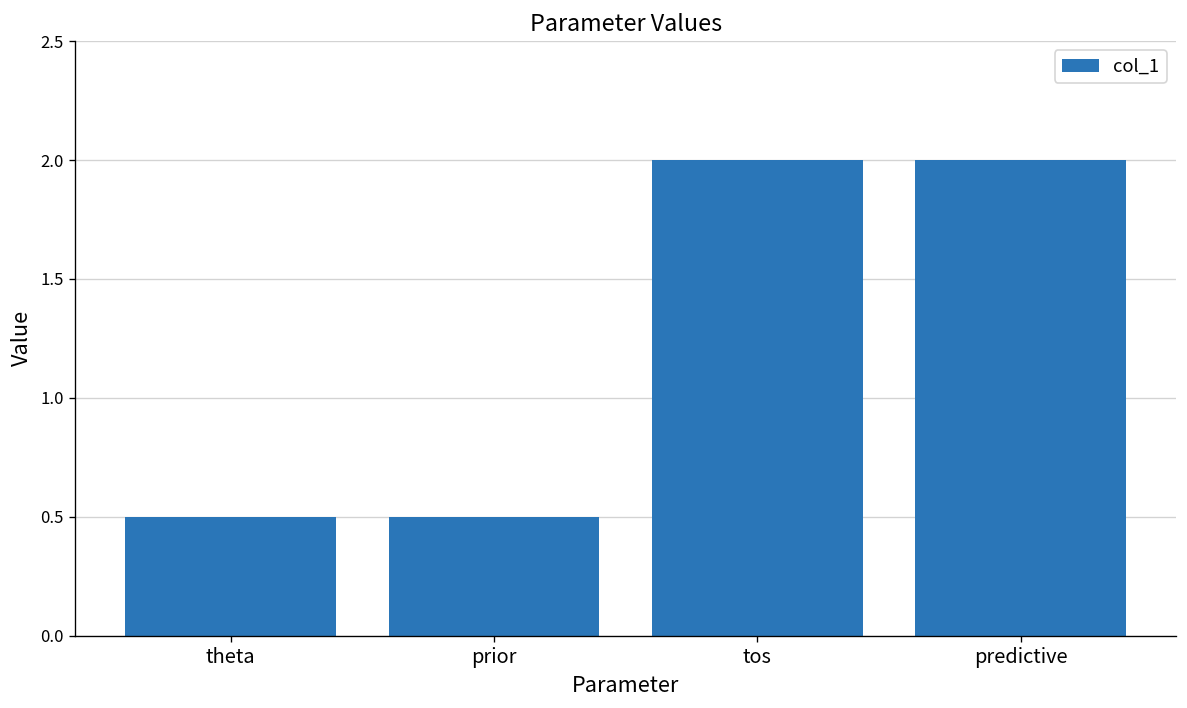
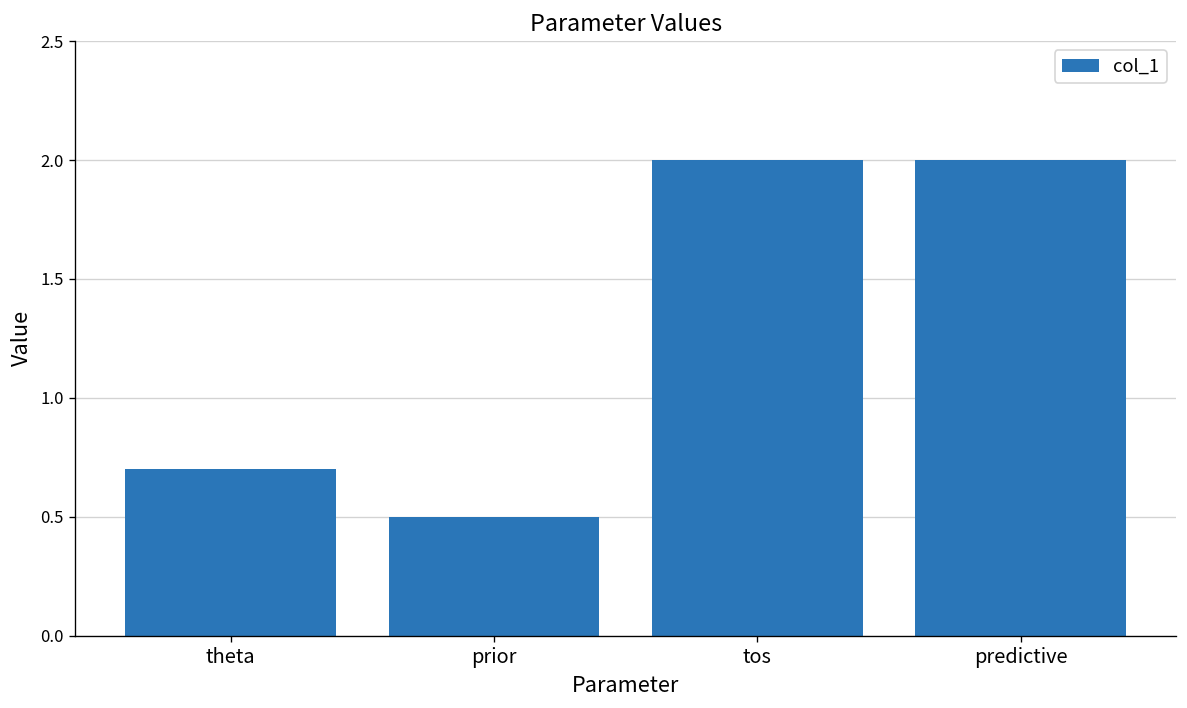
  {
-   "theta": 0.5,
+   "theta": 0.7,
    "prior": 0.5,
    "tos": 2.0,
    "predictive": 2.0
  }
